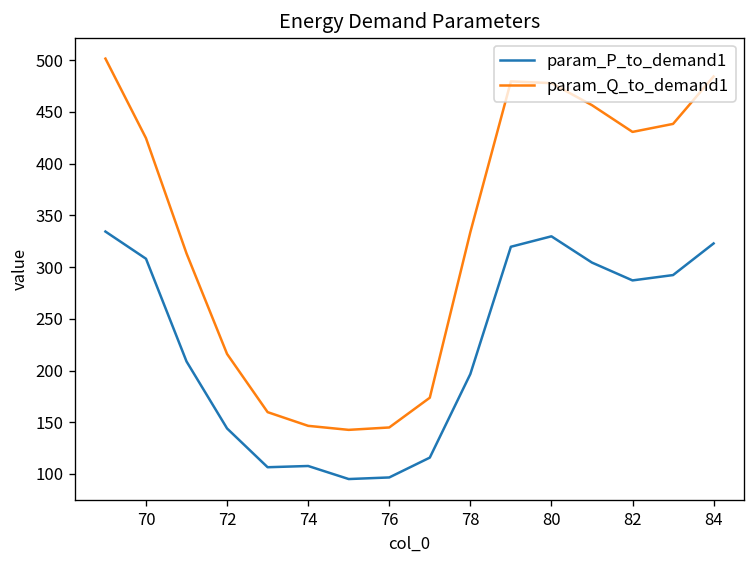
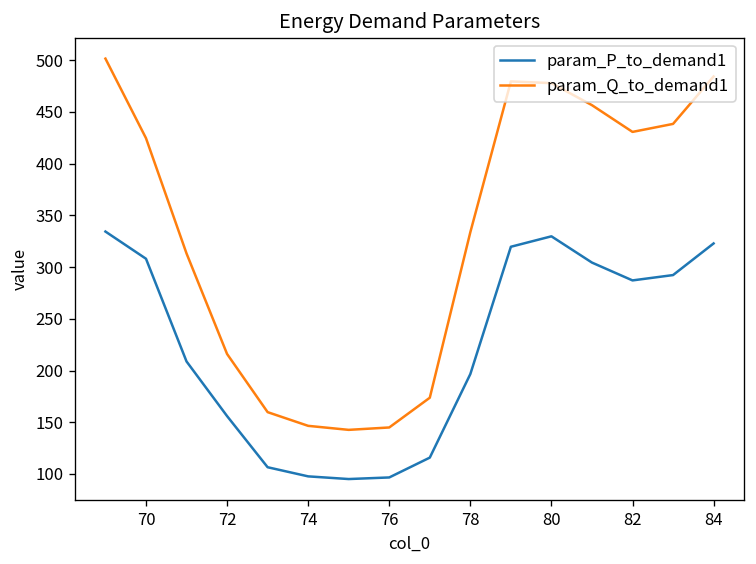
  {
    "param_P_to_demand1": {
      "70": 310,
-     "72": 140,
-     "74": 110,
+     "72": 160,
+     "74": 100,
      "76": 100,
      "78": 200,
      "80": 330,
      "82": 290,
      "84": 320
    },
    "param_Q_to_demand1": {
      "70": 420,
      "72": 220,
      "74": 150,
      "76": 140,
      "78": 330,
      "82": 430
    }
  }
